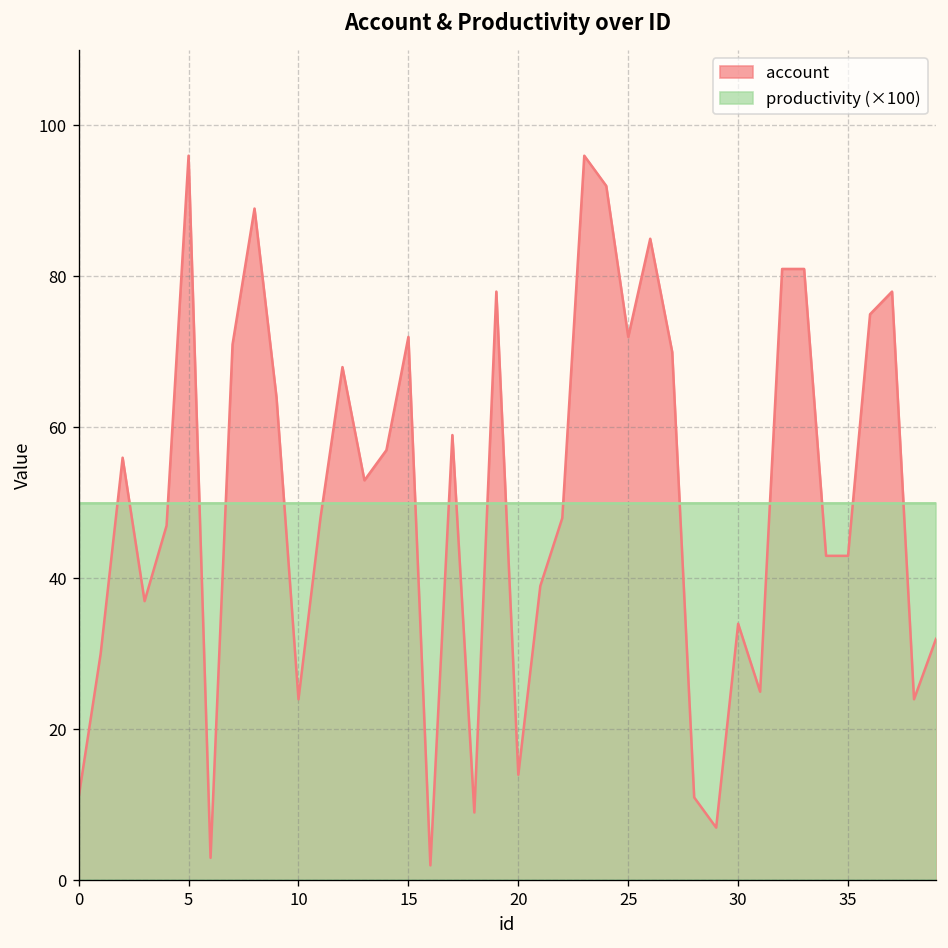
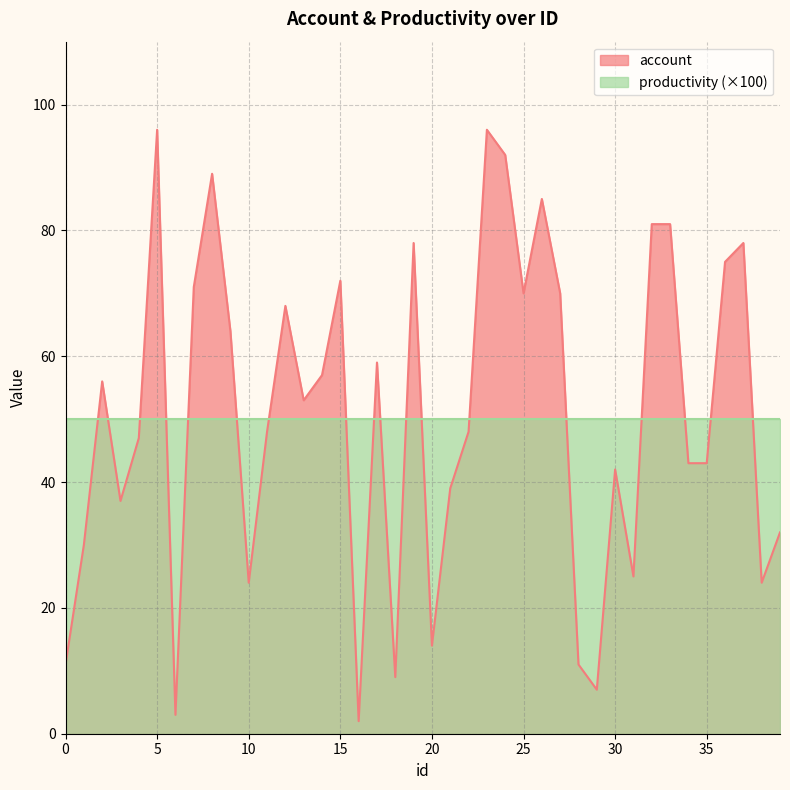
  {
    "account": {
      "0": 11,
      "5": 96,
      "10": 24,
      "15": 72,
      "20": 14,
-     "25": 72,
-     "30": 34,
+     "25": 70,
+     "30": 42,
      "35": 43
    },
    "productivity (×100)": {
      "0": 50,
      "5": 50,
      "10": 50,
      "15": 50,
      "20": 50,
      "25": 50,
      "30": 50,
      "35": 50
    }
  }
